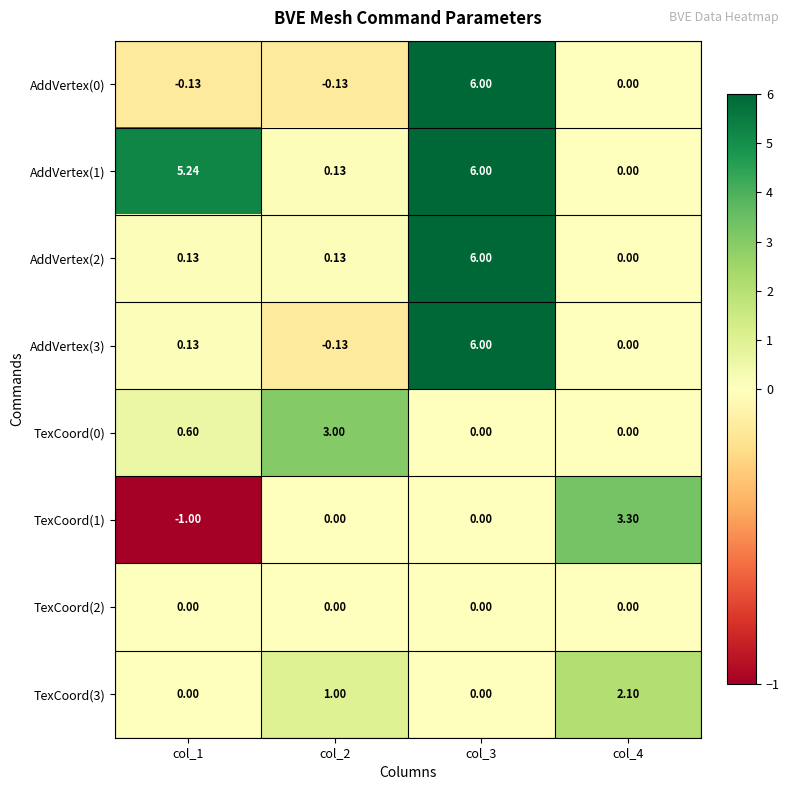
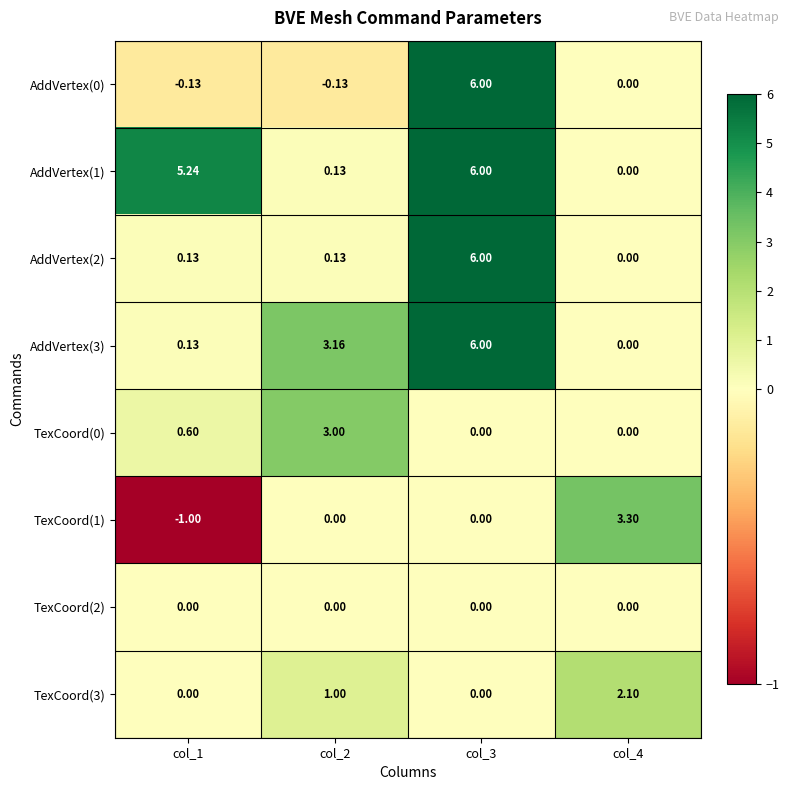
  {
    "AddVertex(0)": {
      "col_1": -0.13,
      "col_2": -0.13,
      "col_3": 6.00,
      "col_4": 0.00
    },
    "AddVertex(1)": {
      "col_1": 5.24,
      "col_2": 0.13,
      "col_3": 6.00,
      "col_4": 0.00
    },
    "AddVertex(2)": {
      "col_1": 0.13,
      "col_2": 0.13,
      "col_3": 6.00,
      "col_4": 0.00
    },
    "AddVertex(3)": {
      "col_1": 0.13,
-     "col_2": -0.13,
+     "col_2": 3.16,
      "col_3": 6.00,
      "col_4": 0.00
    },
    "TexCoord(0)": {
      "col_1": 0.60,
      "col_2": 3.00,
      "col_3": 0.00,
      "col_4": 0.00
    },
    "TexCoord(1)": {
      "col_1": -1.00,
      "col_2": 0.00,
      "col_3": 0.00,
      "col_4": 3.30
    },
    "TexCoord(2)": {
      "col_1": 0.00,
      "col_2": 0.00,
      "col_3": 0.00,
      "col_4": 0.00
    },
    "TexCoord(3)": {
      "col_1": 0.00,
      "col_2": 1.00,
      "col_3": 0.00,
      "col_4": 2.10
    }
  }
